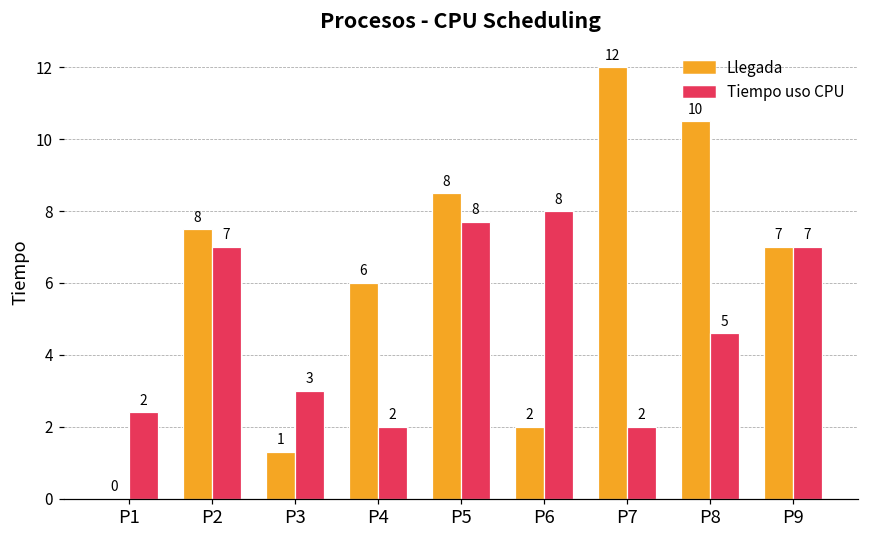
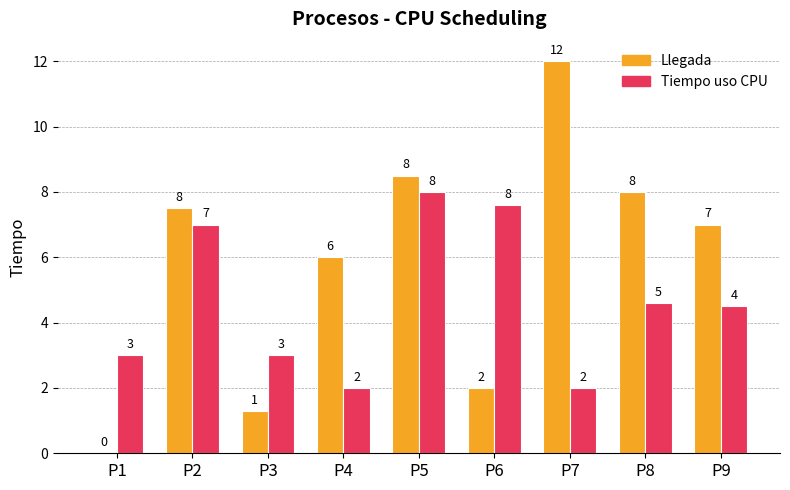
  {
    "Llegada": {
      "P1": 0,
      "P2": 8,
      "P3": 1,
      "P4": 6,
      "P5": 8,
      "P6": 2,
      "P7": 12,
-     "P8": 10,
+     "P8": 8,
      "P9": 7
    },
    "Tiempo uso CPU": {
-     "P1": 2,
+     "P1": 3,
      "P2": 7,
      "P3": 3,
      "P4": 2,
-     "P5": 7.7,
-     "P6": 8.0,
+     "P5": 8.0,
+     "P6": 7.6,
      "P7": 2,
      "P8": 5,
-     "P9": 7
+     "P9": 4
    }
  }
